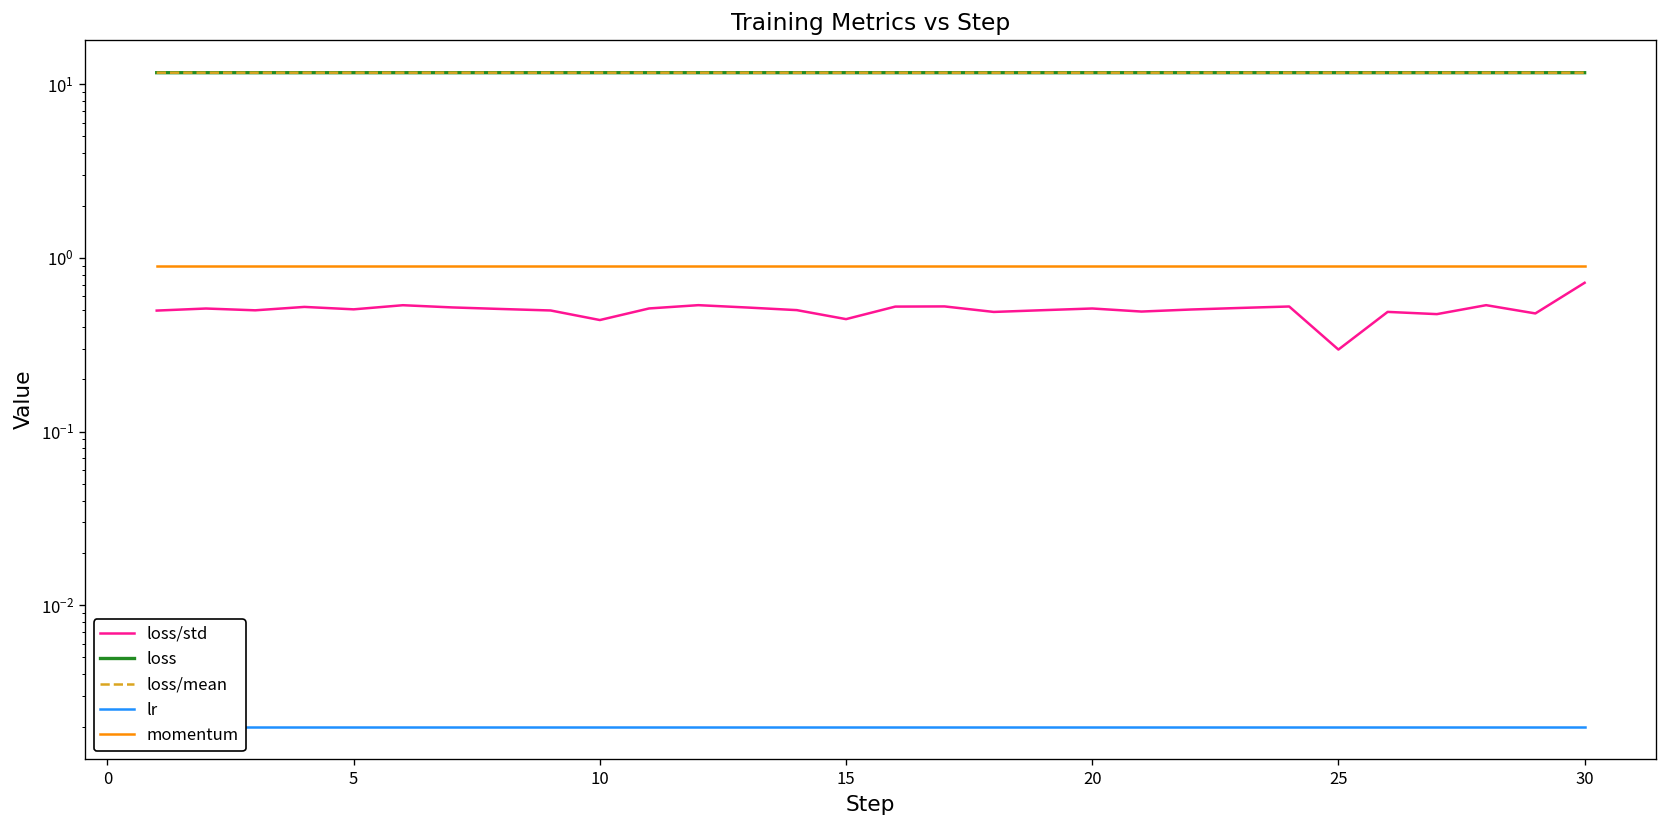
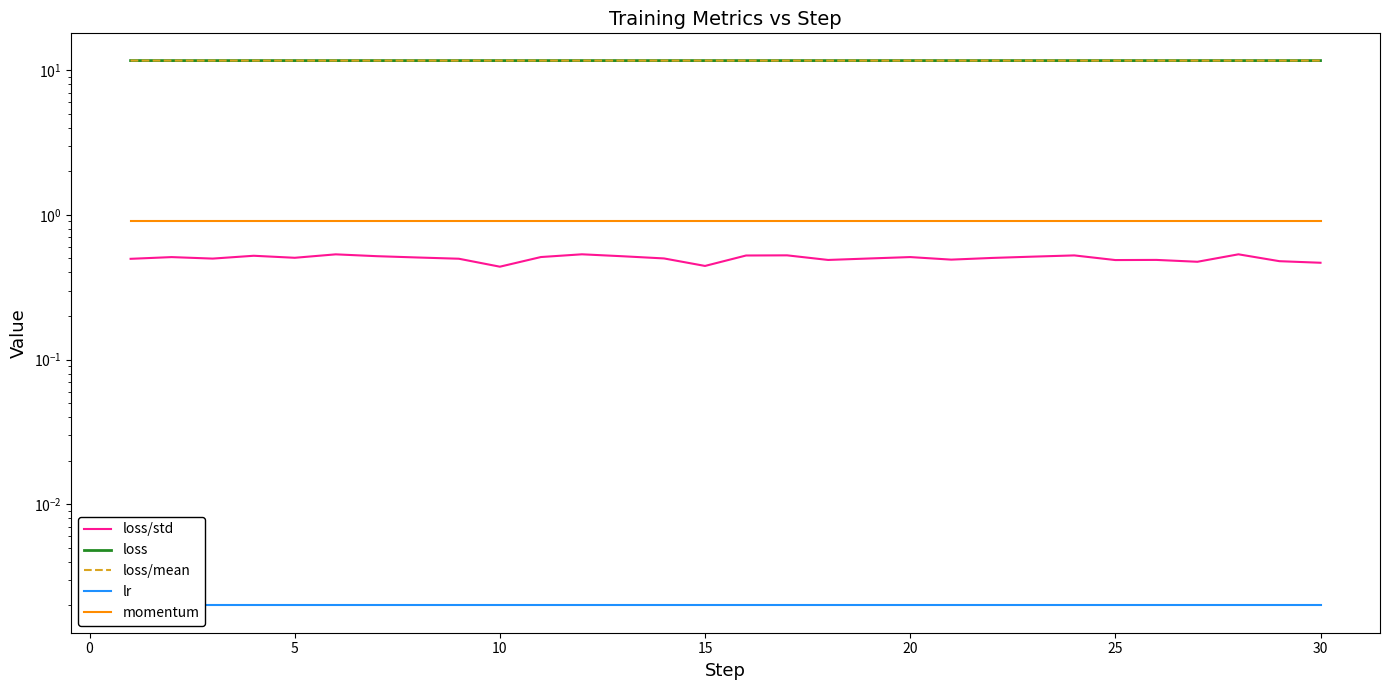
  {
    "loss/std": {
      "5": 0.51,
      "10": 0.44,
      "15": 0.44,
      "20": 0.51,
-     "25": 0.30,
-     "30": 0.7
+     "25": 0.49,
+     "30": 0.47
    },
    "lr": {
      "5": 0.0020,
      "10": 0.0020,
      "15": 0.0020,
      "20": 0.0020,
      "25": 0.0020,
      "30": 0.0020
    }
  }
